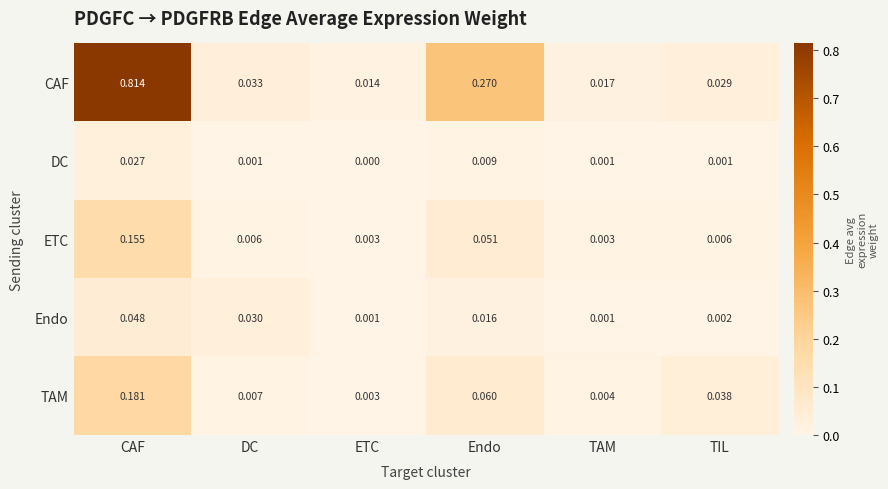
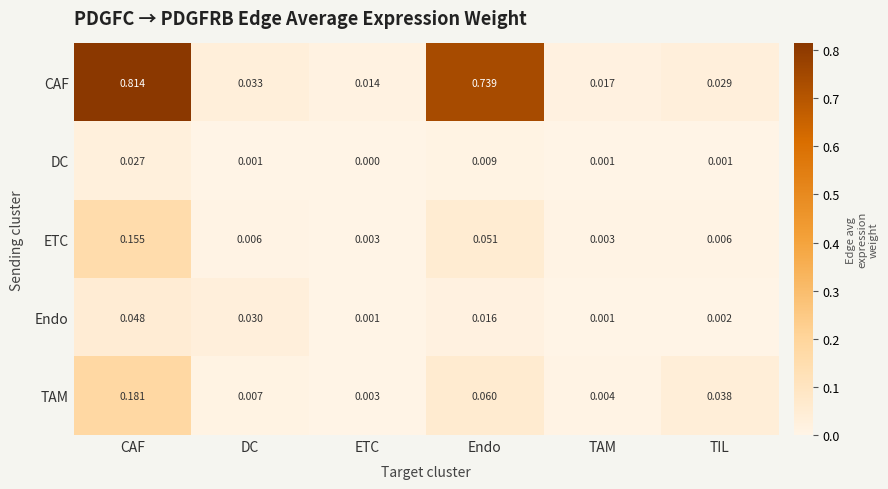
  {
    "CAF": {
      "CAF": 0.814,
      "DC": 0.033,
      "ETC": 0.014,
-     "Endo": 0.270,
+     "Endo": 0.739,
      "TAM": 0.017,
      "TIL": 0.029
    },
    "DC": {
      "CAF": 0.027,
      "DC": 0.001,
      "ETC": 0.000,
      "Endo": 0.009,
      "TAM": 0.001,
      "TIL": 0.001
    },
    "ETC": {
      "CAF": 0.155,
      "DC": 0.006,
      "ETC": 0.003,
      "Endo": 0.051,
      "TAM": 0.003,
      "TIL": 0.006
    },
    "Endo": {
      "CAF": 0.048,
      "DC": 0.030,
      "ETC": 0.001,
      "Endo": 0.016,
      "TAM": 0.001,
      "TIL": 0.002
    },
    "TAM": {
      "CAF": 0.181,
      "DC": 0.007,
      "ETC": 0.003,
      "Endo": 0.060,
      "TAM": 0.004,
      "TIL": 0.038
    }
  }
